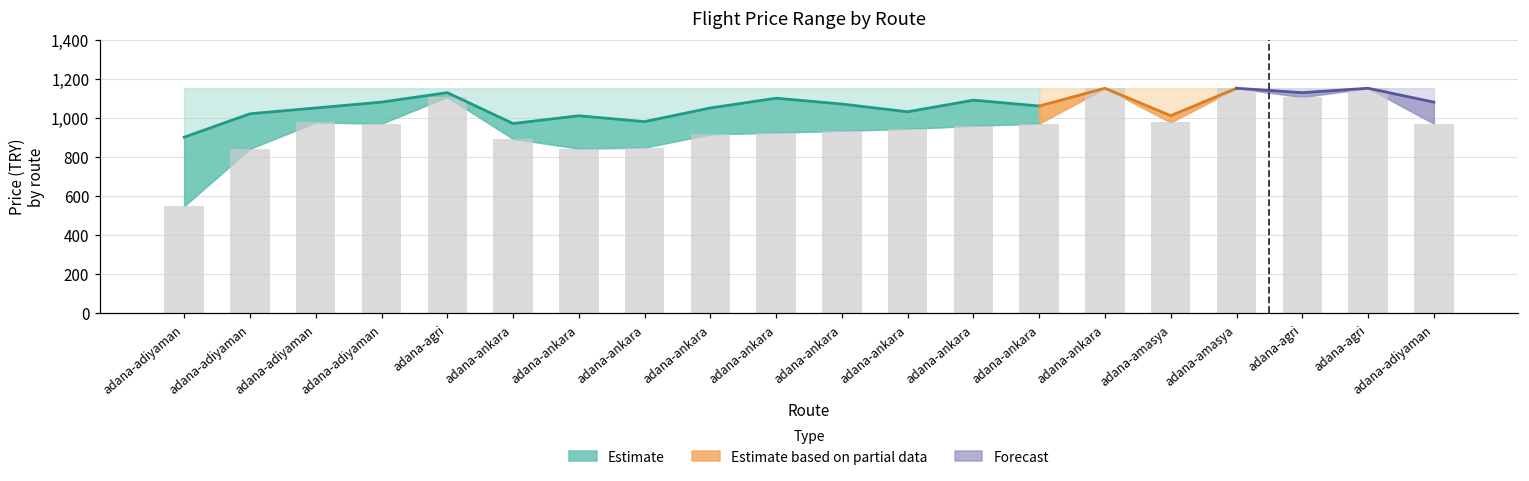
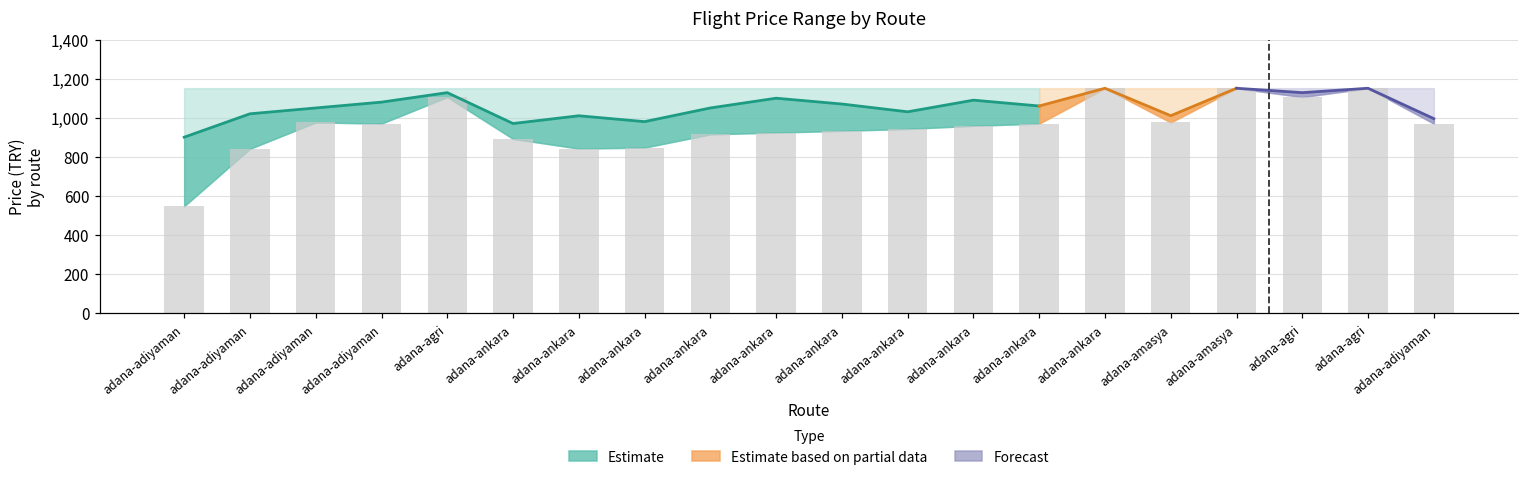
  {
    "Estimate": {
      "adana-agri": "1,130"
    },
    "Forecast": {
-     "adana-adiyaman": "1,080"
+     "adana-adiyaman": "1,000"
    }
  }
